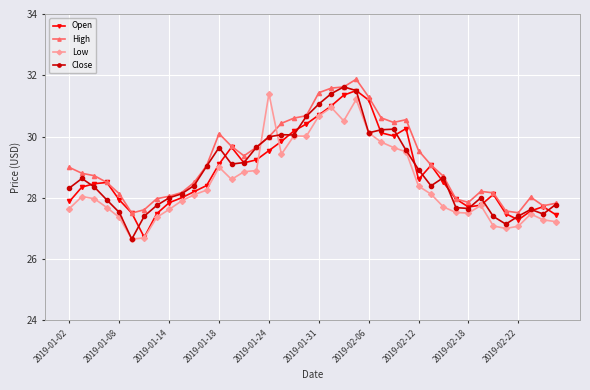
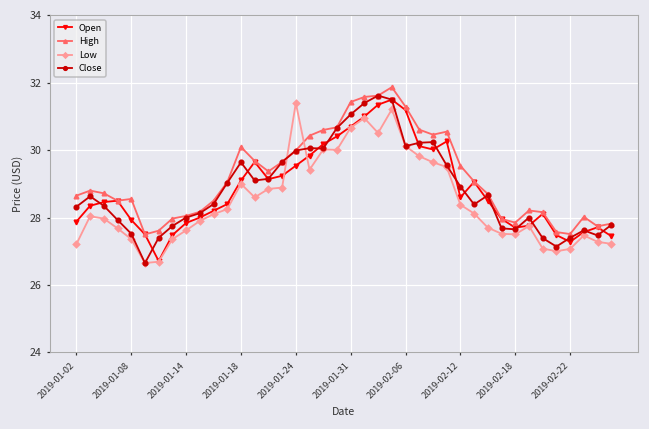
  {
    "High": {
-     "2019-01-02": 29.0,
-     "2019-01-08": 28.1,
+     "2019-01-02": 28.7,
+     "2019-01-08": 28.6,
      "2019-01-18": 30.1,
      "2019-01-31": 31.4,
      "2019-02-06": 31.3,
      "2019-02-12": 29.5,
      "2019-02-18": 27.9,
      "2019-02-22": 27.5
    },
    "Low": {
-     "2019-01-02": 27.7,
+     "2019-01-02": 27.2,
      "2019-01-08": 27.4,
      "2019-01-14": 27.6,
      "2019-01-18": 29.0,
      "2019-01-24": 31.4,
      "2019-02-12": 28.4,
      "2019-02-18": 27.5,
      "2019-02-22": 27.1
    }
  }
